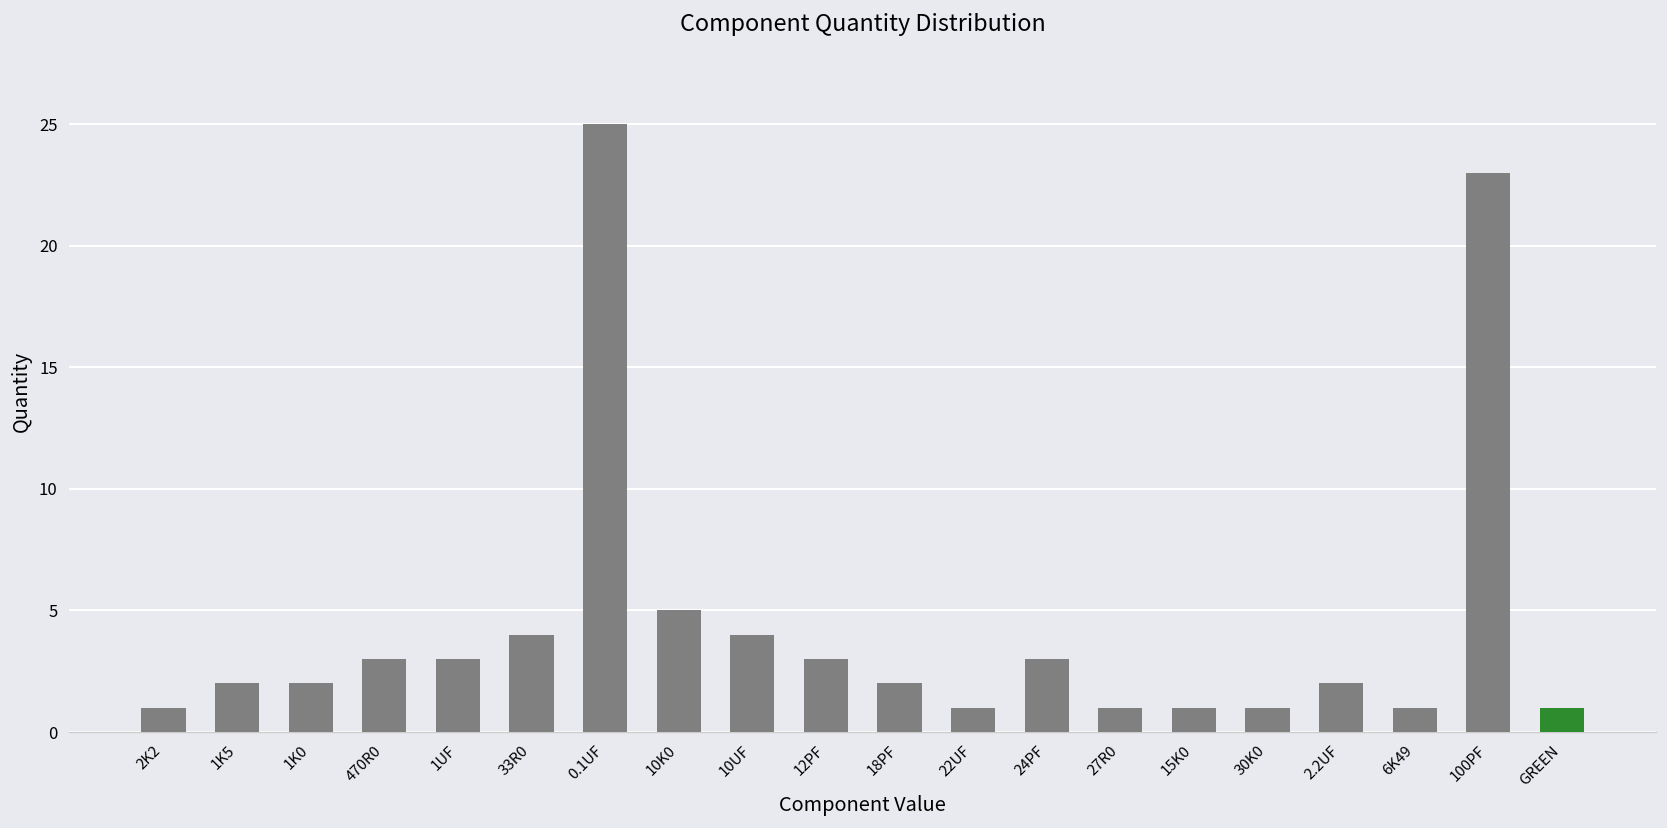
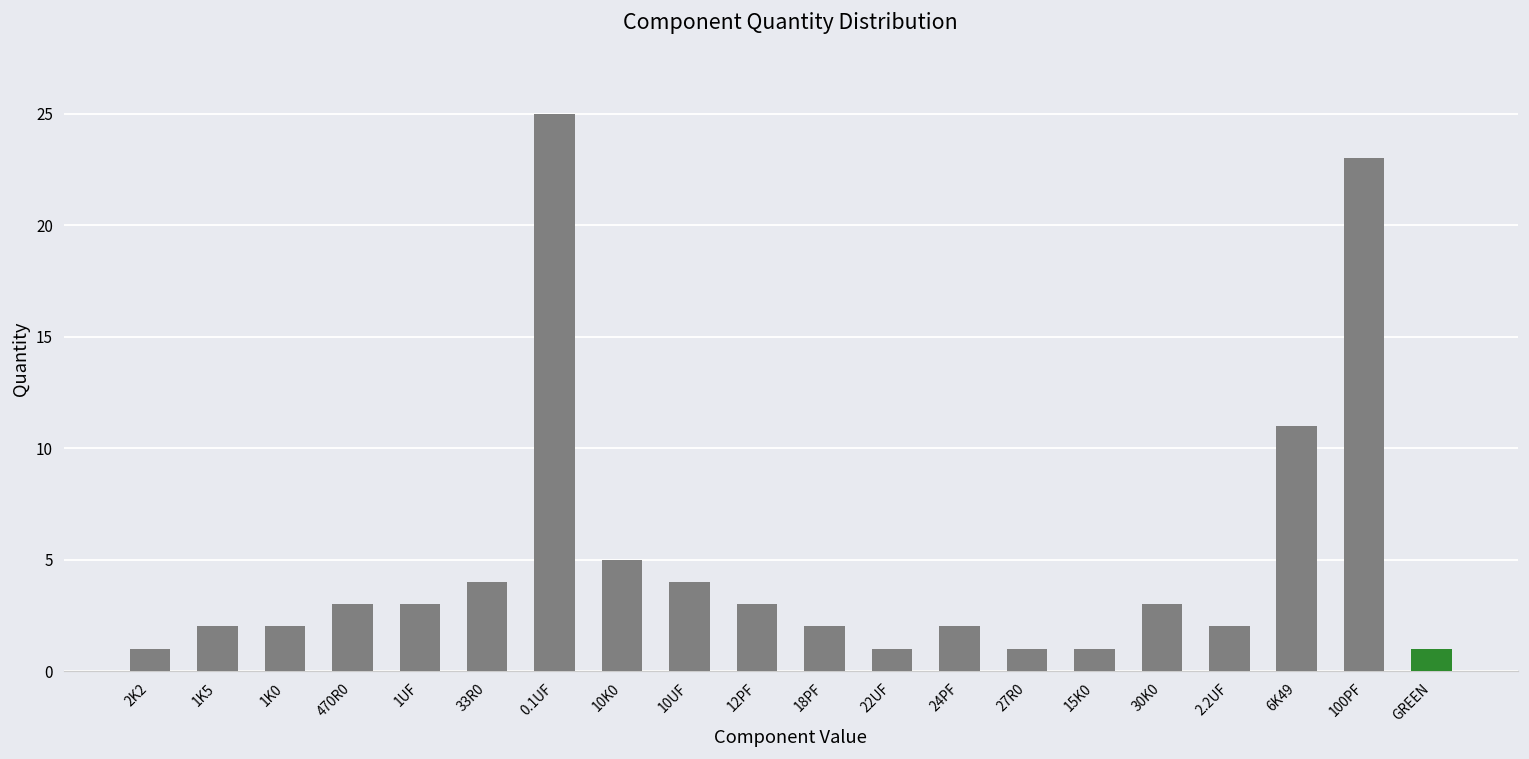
  {
    "2K2": 1,
    "1K5": 2,
    "1K0": 2,
    "470R0": 3,
    "1UF": 3,
    "33R0": 4,
    "0.1UF": 25,
    "10K0": 5,
    "10UF": 4,
    "12PF": 3,
    "18PF": 2,
    "22UF": 1,
-   "24PF": 3,
+   "24PF": 2,
    "27R0": 1,
    "15K0": 1,
-   "30K0": 1,
+   "30K0": 3,
    "2.2UF": 2,
-   "6K49": 1,
+   "6K49": 11,
    "100PF": 23,
    "GREEN": 1
  }
